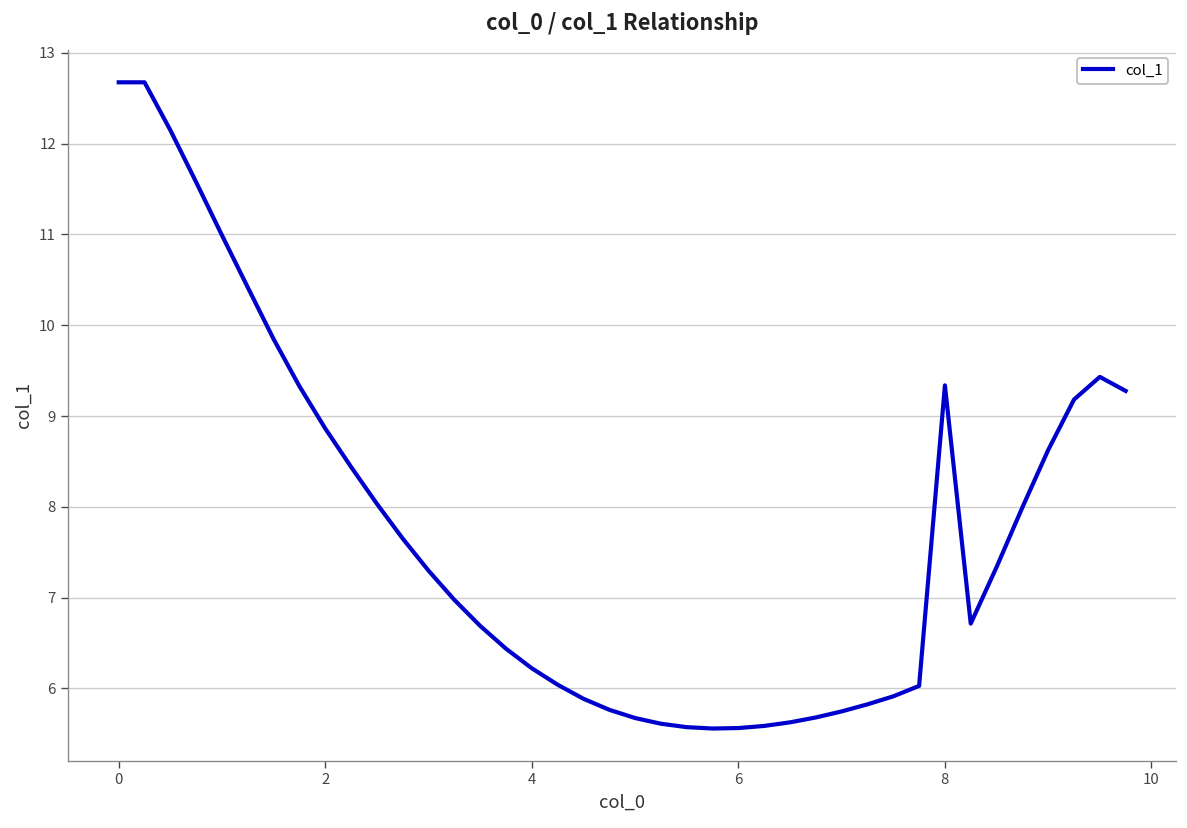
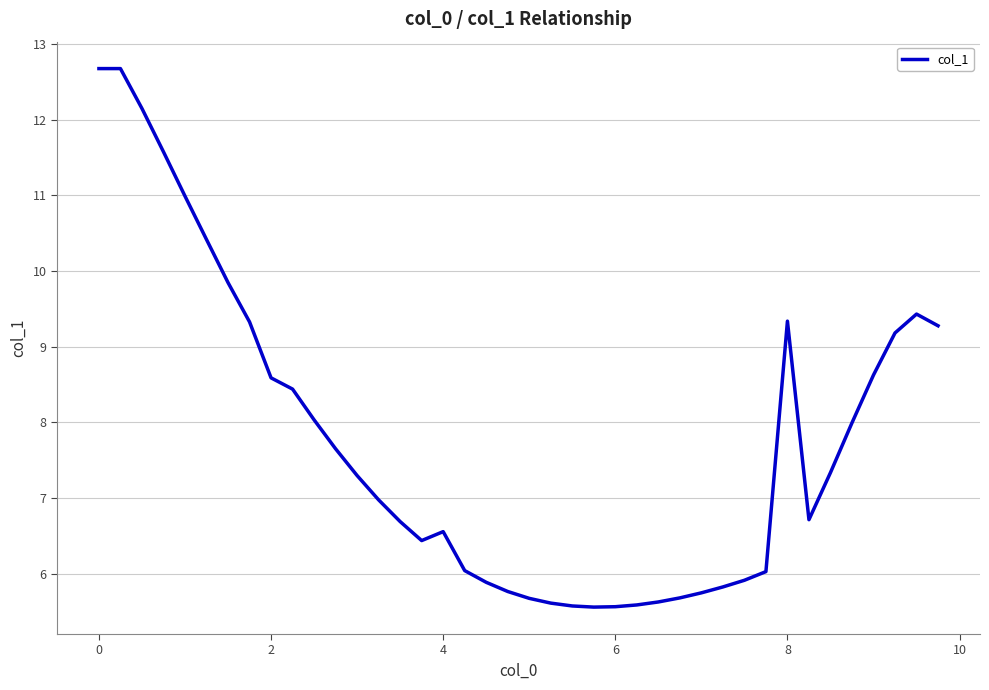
  {
    "0": 12.7,
-   "2": 8.9,
-   "4": 6.2,
+   "2": 8.6,
+   "4": 6.6,
    "6": 5.6,
    "8": 9.3
  }
